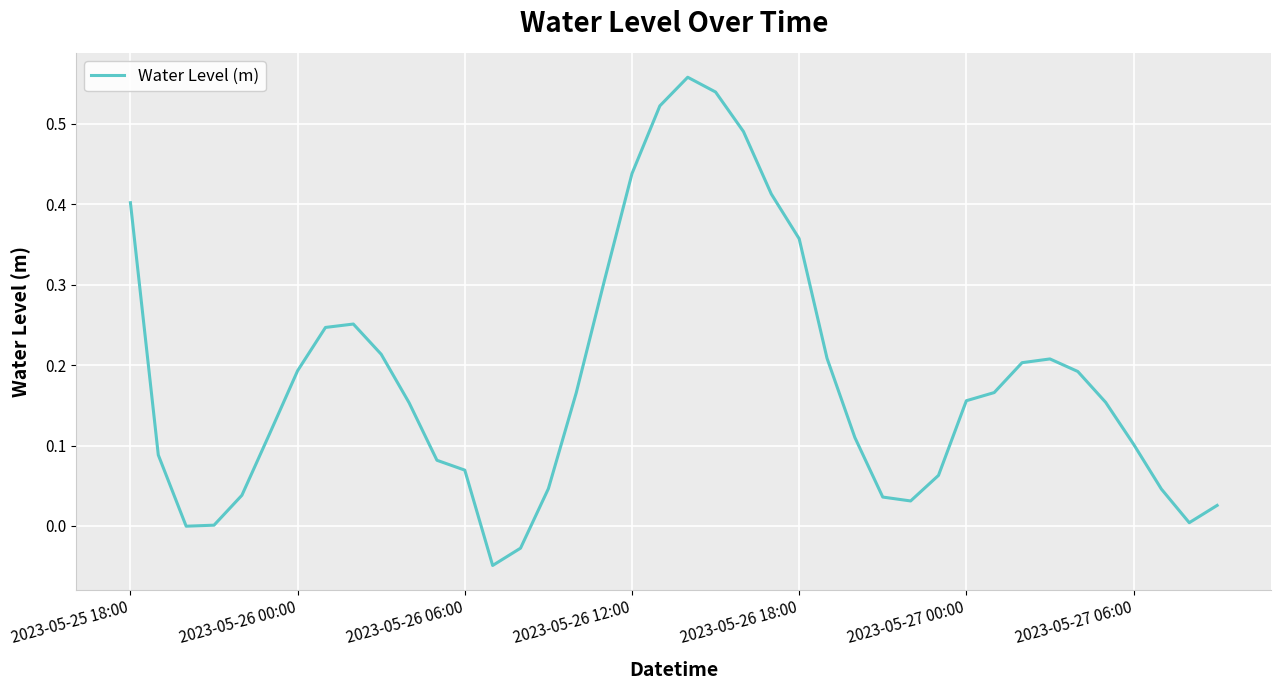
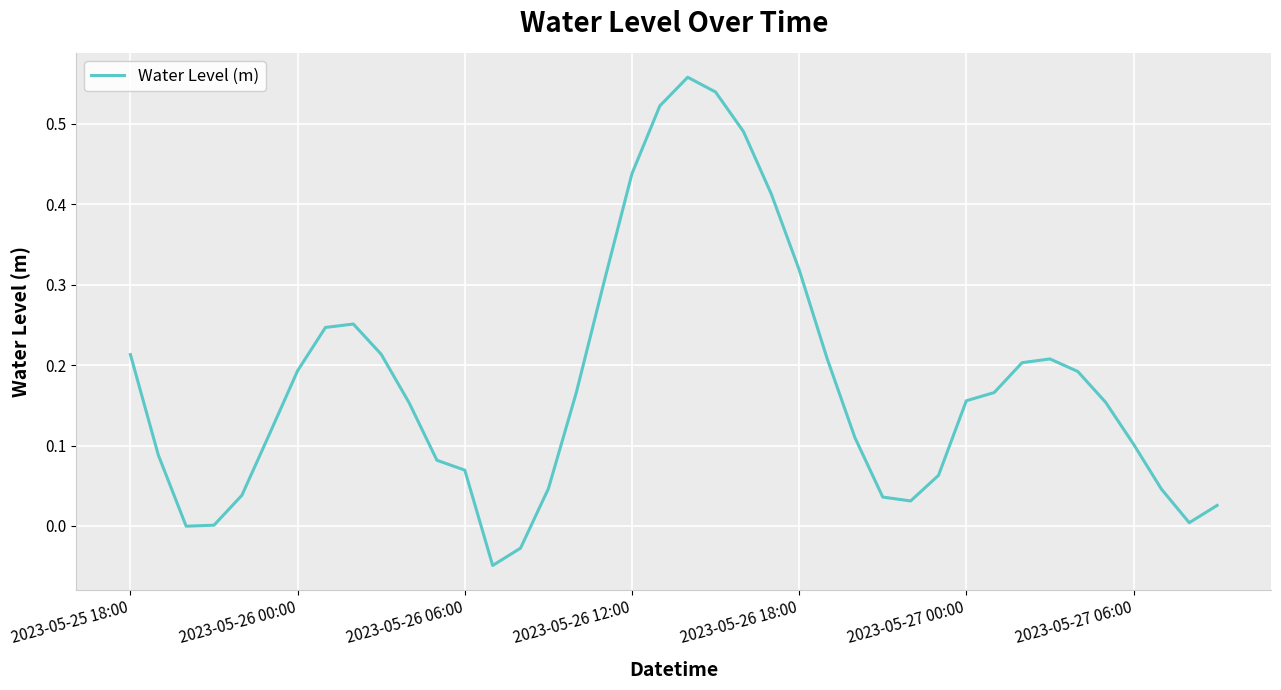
  {
-   "2023-05-25 18:00": 0.40,
+   "2023-05-25 18:00": 0.21,
    "2023-05-26 00:00": 0.19,
    "2023-05-26 06:00": 0.07,
    "2023-05-26 12:00": 0.44,
-   "2023-05-26 18:00": 0.36,
+   "2023-05-26 18:00": 0.32,
    "2023-05-27 00:00": 0.16,
    "2023-05-27 06:00": 0.10
  }
